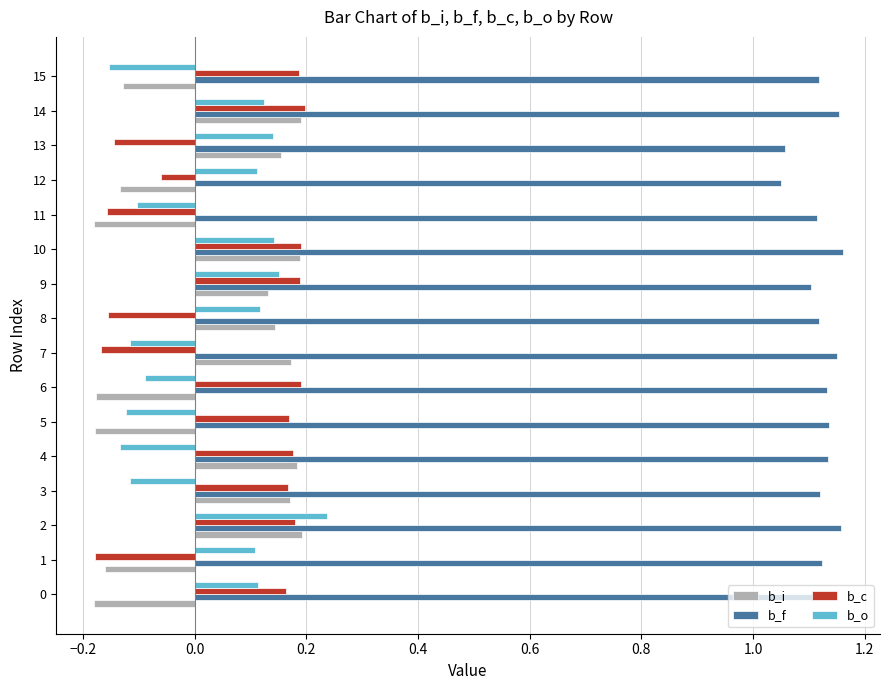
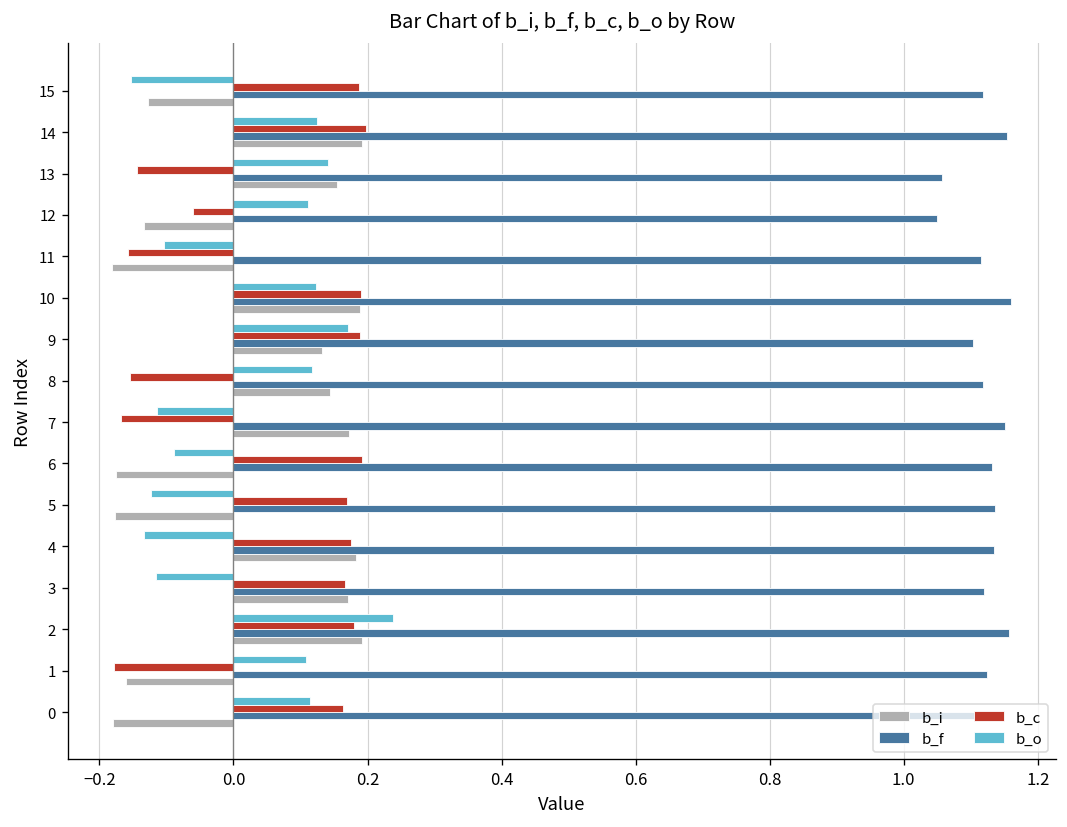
  {
    "b_i": {
      "15": -0.13,
      "14": 0.19,
      "13": 0.15,
      "12": -0.13,
      "11": -0.18,
      "10": 0.19,
      "9": 0.13,
      "8": 0.14,
      "7": 0.17,
      "6": -0.18,
      "5": -0.18,
      "4": 0.18,
      "3": 0.17,
      "2": 0.19,
      "1": -0.16,
      "0": -0.18
    },
    "b_f": {
      "15": 1.12,
      "14": 1.15,
      "13": 1.06,
      "12": 1.05,
      "11": 1.11,
      "10": 1.16,
      "9": 1.10,
      "8": 1.12,
      "7": 1.15,
      "6": 1.13,
      "5": 1.14,
      "4": 1.13,
      "3": 1.12,
      "2": 1.16,
      "1": 1.12
    },
    "b_c": {
      "15": 0.19,
      "14": 0.20,
      "13": -0.14,
      "12": -0.06,
      "11": -0.16,
      "10": 0.19,
      "9": 0.19,
      "8": -0.15,
      "7": -0.17,
      "6": 0.19,
      "5": 0.17,
      "4": 0.18,
      "3": 0.17,
      "2": 0.18,
      "1": -0.18,
      "0": 0.16
    },
    "b_o": {
      "15": -0.15,
      "14": 0.12,
      "13": 0.14,
      "12": 0.11,
      "11": -0.10,
-     "10": 0.14,
-     "9": 0.15,
+     "10": 0.12,
+     "9": 0.17,
      "8": 0.12,
      "7": -0.11,
      "6": -0.09,
      "5": -0.12,
      "4": -0.13,
      "3": -0.12,
      "2": 0.24,
      "1": 0.11,
      "0": 0.11
    }
  }
